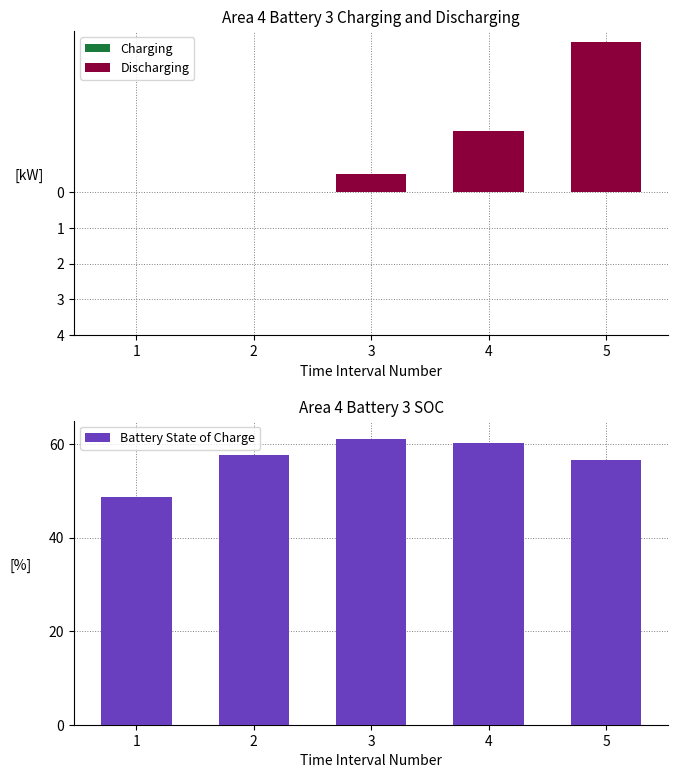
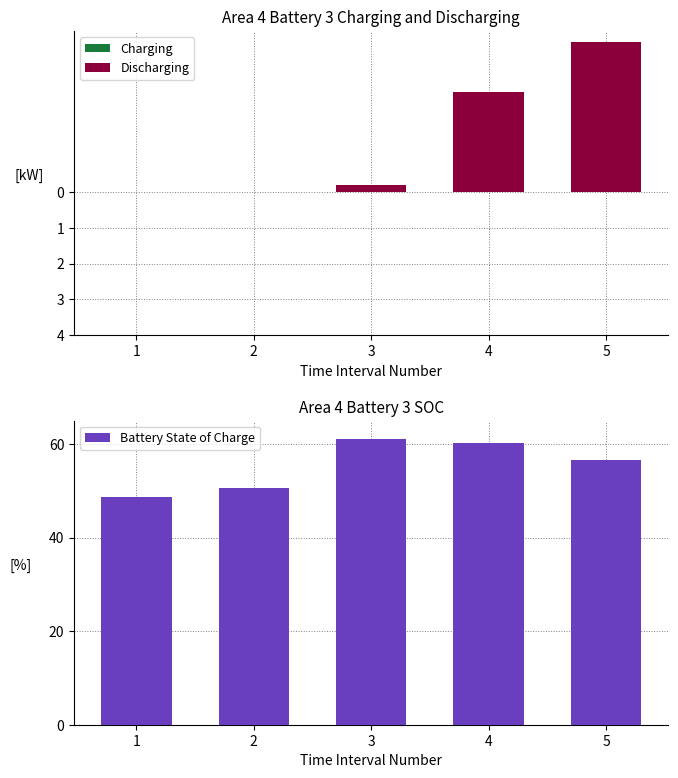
  {
    "Area 4 Battery 3 Charging and Discharging": {
      "Charging": {
        "1": 0.0,
        "2": 0.0,
        "3": 0.0,
        "4": 0.0,
        "5": 0.0
      },
      "Discharging": {
        "1": 0.0,
        "2": 0.0,
-       "3": -0.5,
-       "4": -1.7,
+       "3": -0.2,
+       "4": -2.8,
        "5": -4.2
      }
    },
    "Area 4 Battery 3 SOC": {
      "1": 49,
-     "2": 58,
+     "2": 51,
      "3": 61,
      "4": 60,
      "5": 57
    }
  }
